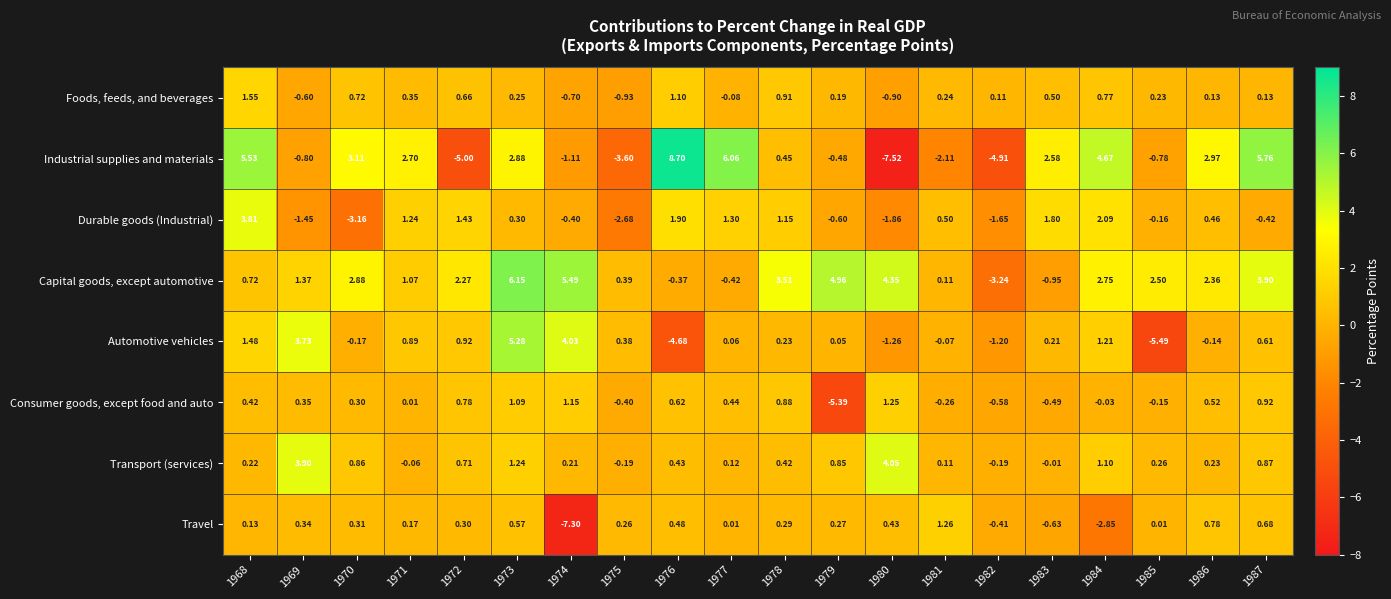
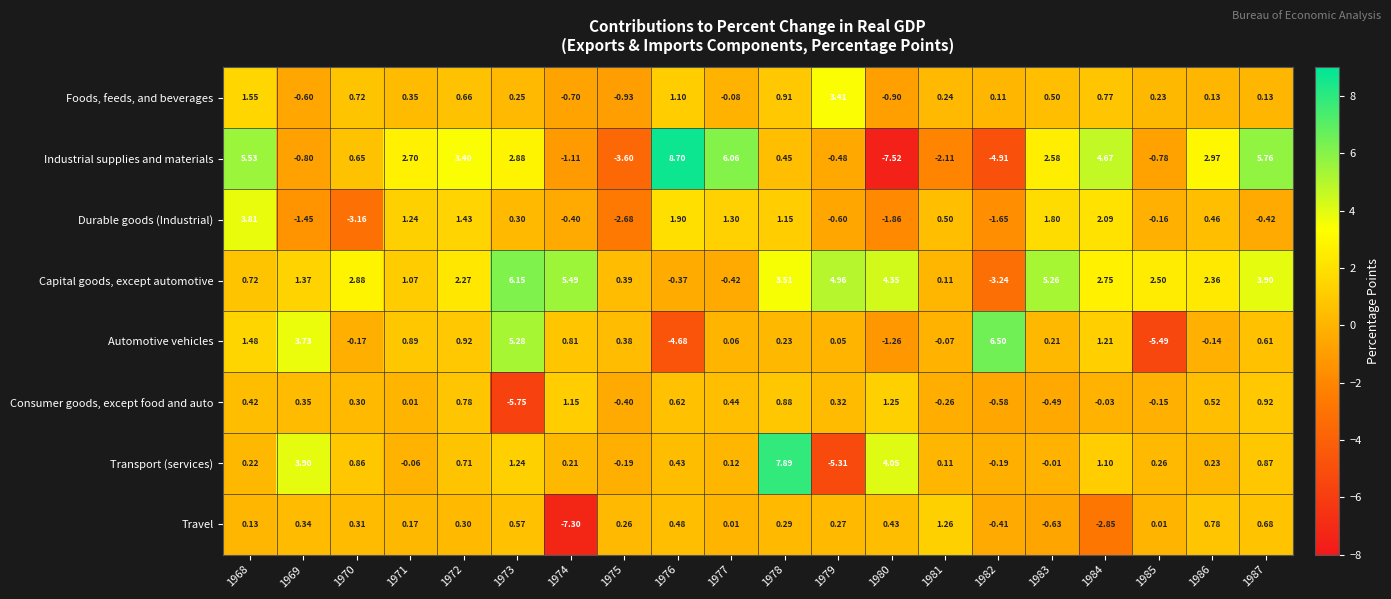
  {
    "Foods, feeds, and beverages": {
      "1968": 1.55,
      "1969": -0.60,
      "1970": 0.72,
      "1971": 0.35,
      "1972": 0.66,
      "1973": 0.25,
      "1974": -0.70,
      "1975": -0.93,
      "1976": 1.10,
      "1977": -0.08,
      "1978": 0.91,
-     "1979": 0.19,
+     "1979": 3.41,
      "1980": -0.90,
      "1981": 0.24,
      "1982": 0.11,
      "1983": 0.50,
      "1984": 0.77,
      "1985": 0.23,
      "1986": 0.13,
      "1987": 0.13
    },
    "Industrial supplies and materials": {
      "1968": 5.53,
      "1969": -0.80,
-     "1970": 3.11,
+     "1970": 0.65,
      "1971": 2.70,
-     "1972": -5.00,
+     "1972": 3.40,
      "1973": 2.88,
      "1974": -1.11,
      "1975": -3.60,
      "1976": 8.70,
      "1977": 6.06,
      "1978": 0.45,
      "1979": -0.48,
      "1980": -7.52,
      "1981": -2.11,
      "1982": -4.91,
      "1983": 2.58,
      "1984": 4.67,
      "1985": -0.78,
      "1986": 2.97,
      "1987": 5.76
    },
    "Durable goods (Industrial)": {
      "1968": 3.81,
      "1969": -1.45,
      "1970": -3.16,
      "1971": 1.24,
      "1972": 1.43,
      "1973": 0.30,
      "1974": -0.40,
      "1975": -2.68,
      "1976": 1.90,
      "1977": 1.30,
      "1978": 1.15,
      "1979": -0.60,
      "1980": -1.86,
      "1981": 0.50,
      "1982": -1.65,
      "1983": 1.80,
      "1984": 2.09,
      "1985": -0.16,
      "1986": 0.46,
      "1987": -0.42
    },
    "Capital goods, except automotive": {
      "1968": 0.72,
      "1969": 1.37,
      "1970": 2.88,
      "1971": 1.07,
      "1972": 2.27,
      "1973": 6.15,
      "1974": 5.49,
      "1975": 0.39,
      "1976": -0.37,
      "1977": -0.42,
      "1978": 3.51,
      "1979": 4.96,
      "1980": 4.35,
      "1981": 0.11,
      "1982": -3.24,
-     "1983": -0.95,
+     "1983": 5.26,
      "1984": 2.75,
      "1985": 2.50,
      "1986": 2.36,
      "1987": 3.90
    },
    "Automotive vehicles": {
      "1968": 1.48,
      "1969": 3.73,
      "1970": -0.17,
      "1971": 0.89,
      "1972": 0.92,
      "1973": 5.28,
-     "1974": 4.03,
+     "1974": 0.81,
      "1975": 0.38,
      "1976": -4.68,
      "1977": 0.06,
      "1978": 0.23,
      "1979": 0.05,
      "1980": -1.26,
      "1981": -0.07,
-     "1982": -1.20,
+     "1982": 6.50,
      "1983": 0.21,
      "1984": 1.21,
      "1985": -5.49,
      "1986": -0.14,
      "1987": 0.61
    },
    "Consumer goods, except food and auto": {
      "1968": 0.42,
      "1969": 0.35,
      "1970": 0.30,
      "1971": 0.01,
      "1972": 0.78,
-     "1973": 1.09,
+     "1973": -5.75,
      "1974": 1.15,
      "1975": -0.40,
      "1976": 0.62,
      "1977": 0.44,
      "1978": 0.88,
-     "1979": -5.39,
+     "1979": 0.32,
      "1980": 1.25,
      "1981": -0.26,
      "1982": -0.58,
      "1983": -0.49,
      "1984": -0.03,
      "1985": -0.15,
      "1986": 0.52,
      "1987": 0.92
    },
    "Transport (services)": {
      "1968": 0.22,
      "1969": 3.90,
      "1970": 0.86,
      "1971": -0.06,
      "1972": 0.71,
      "1973": 1.24,
      "1974": 0.21,
      "1975": -0.19,
      "1976": 0.43,
      "1977": 0.12,
-     "1978": 0.42,
-     "1979": 0.85,
+     "1978": 7.89,
+     "1979": -5.31,
      "1980": 4.05,
      "1981": 0.11,
      "1982": -0.19,
      "1983": -0.01,
      "1984": 1.10,
      "1985": 0.26,
      "1986": 0.23,
      "1987": 0.87
    },
    "Travel": {
      "1968": 0.13,
      "1969": 0.34,
      "1970": 0.31,
      "1971": 0.17,
      "1972": 0.30,
      "1973": 0.57,
      "1974": -7.30,
      "1975": 0.26,
      "1976": 0.48,
      "1977": 0.01,
      "1978": 0.29,
      "1979": 0.27,
      "1980": 0.43,
      "1981": 1.26,
      "1982": -0.41,
      "1983": -0.63,
      "1984": -2.85,
      "1985": 0.01,
      "1986": 0.78,
      "1987": 0.68
    }
  }
